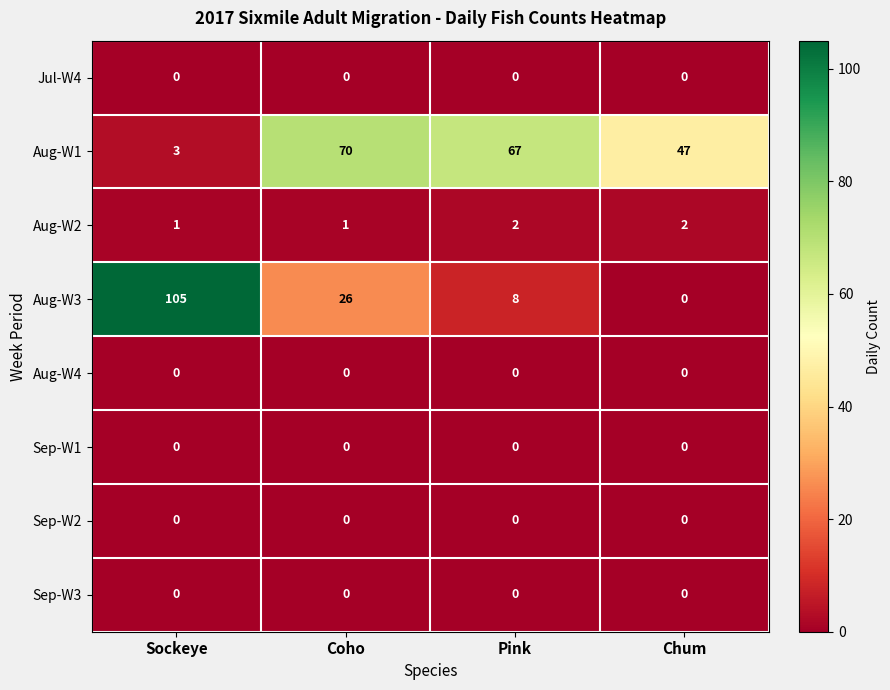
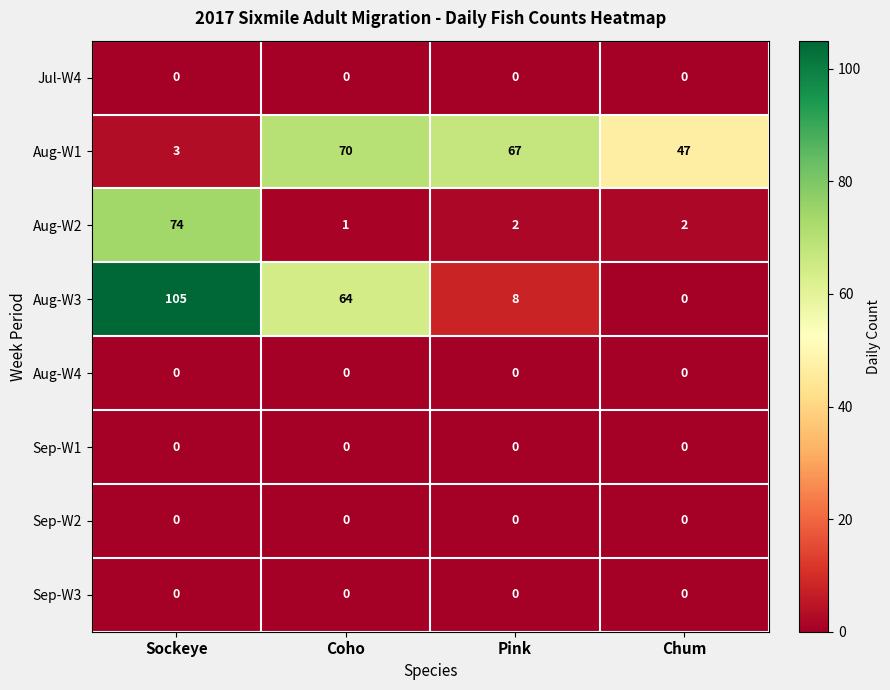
  {
    "Jul-W4": {
      "Sockeye": 0,
      "Coho": 0,
      "Pink": 0,
      "Chum": 0
    },
    "Aug-W1": {
      "Sockeye": 3,
      "Coho": 70,
      "Pink": 67,
      "Chum": 47
    },
    "Aug-W2": {
-     "Sockeye": 1,
+     "Sockeye": 74,
      "Coho": 1,
      "Pink": 2,
      "Chum": 2
    },
    "Aug-W3": {
      "Sockeye": 105,
-     "Coho": 26,
+     "Coho": 64,
      "Pink": 8,
      "Chum": 0
    },
    "Aug-W4": {
      "Sockeye": 0,
      "Coho": 0,
      "Pink": 0,
      "Chum": 0
    },
    "Sep-W1": {
      "Sockeye": 0,
      "Coho": 0,
      "Pink": 0,
      "Chum": 0
    },
    "Sep-W2": {
      "Sockeye": 0,
      "Coho": 0,
      "Pink": 0,
      "Chum": 0
    },
    "Sep-W3": {
      "Sockeye": 0,
      "Coho": 0,
      "Pink": 0,
      "Chum": 0
    }
  }
